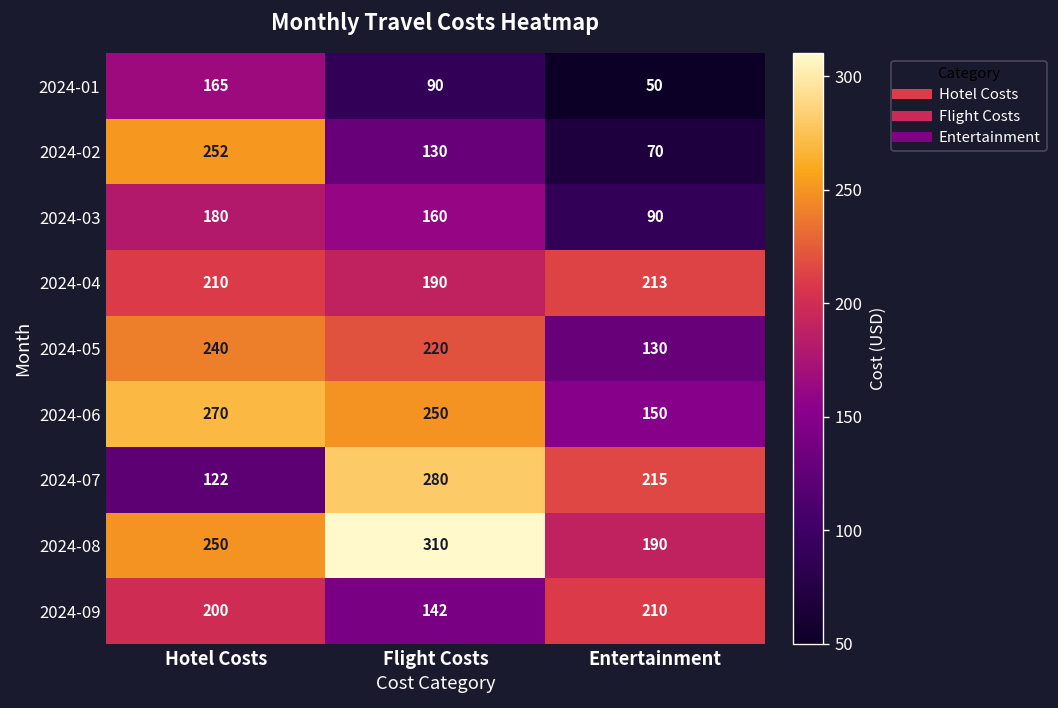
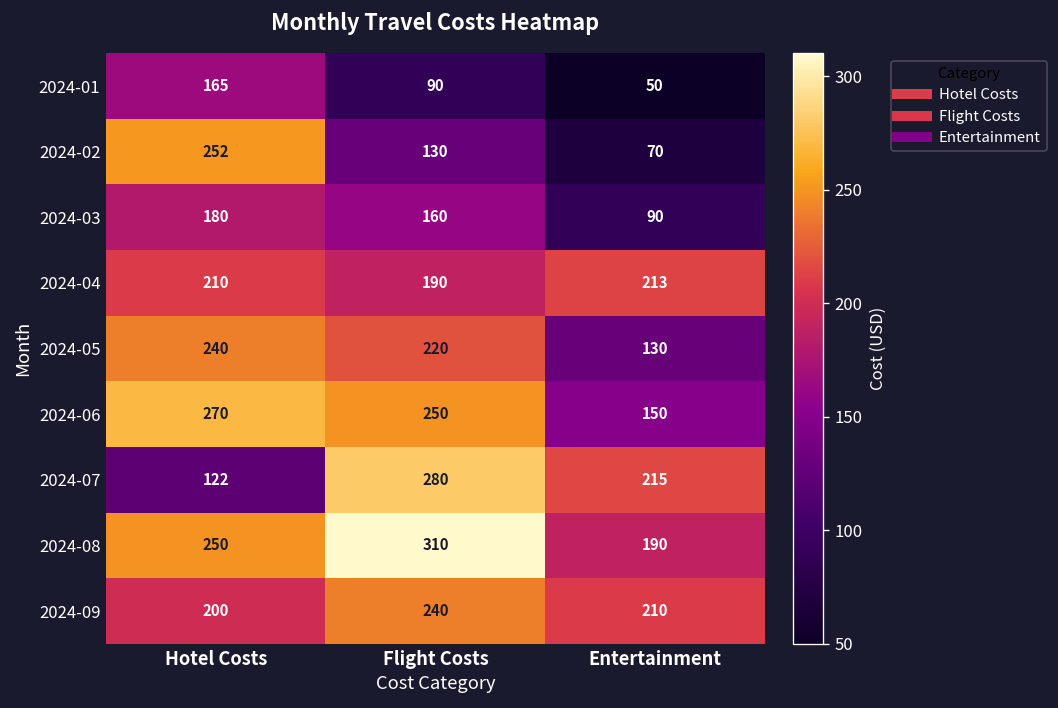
  {
    "2024-01": {
      "Hotel Costs": 165,
      "Flight Costs": 90,
      "Entertainment": 50
    },
    "2024-02": {
      "Hotel Costs": 252,
      "Flight Costs": 130,
      "Entertainment": 70
    },
    "2024-03": {
      "Hotel Costs": 180,
      "Flight Costs": 160,
      "Entertainment": 90
    },
    "2024-04": {
      "Hotel Costs": 210,
      "Flight Costs": 190,
      "Entertainment": 213
    },
    "2024-05": {
      "Hotel Costs": 240,
      "Flight Costs": 220,
      "Entertainment": 130
    },
    "2024-06": {
      "Hotel Costs": 270,
      "Flight Costs": 250,
      "Entertainment": 150
    },
    "2024-07": {
      "Hotel Costs": 122,
      "Flight Costs": 280,
      "Entertainment": 215
    },
    "2024-08": {
      "Hotel Costs": 250,
      "Flight Costs": 310,
      "Entertainment": 190
    },
    "2024-09": {
      "Hotel Costs": 200,
-     "Flight Costs": 142,
+     "Flight Costs": 240,
      "Entertainment": 210
    }
  }
